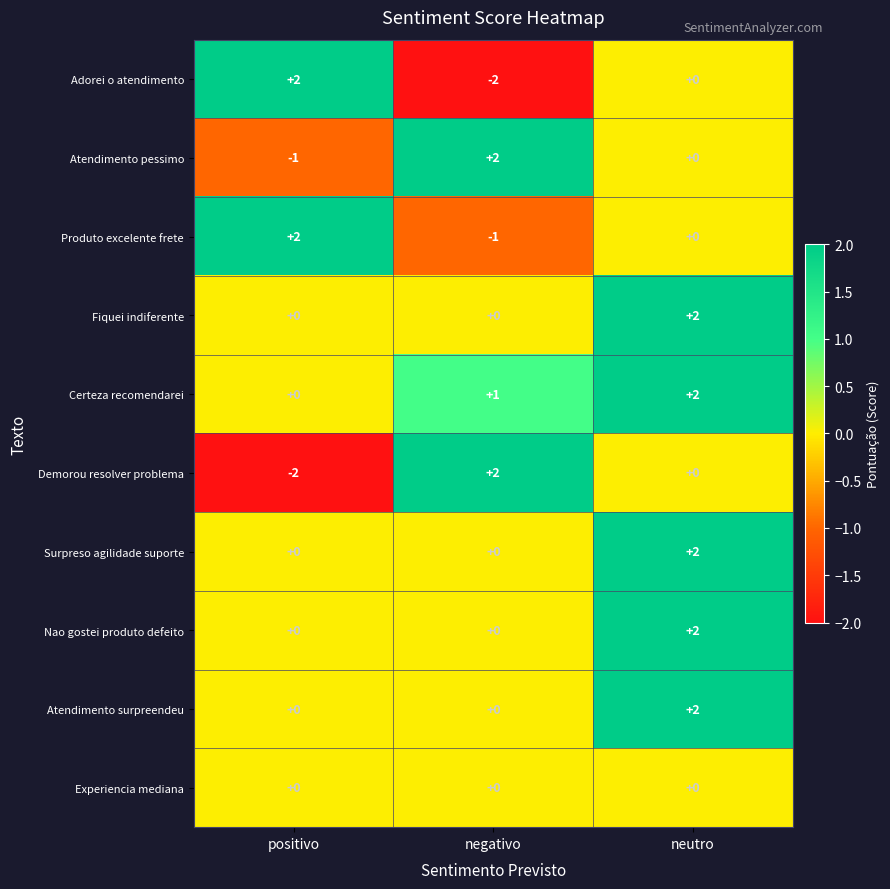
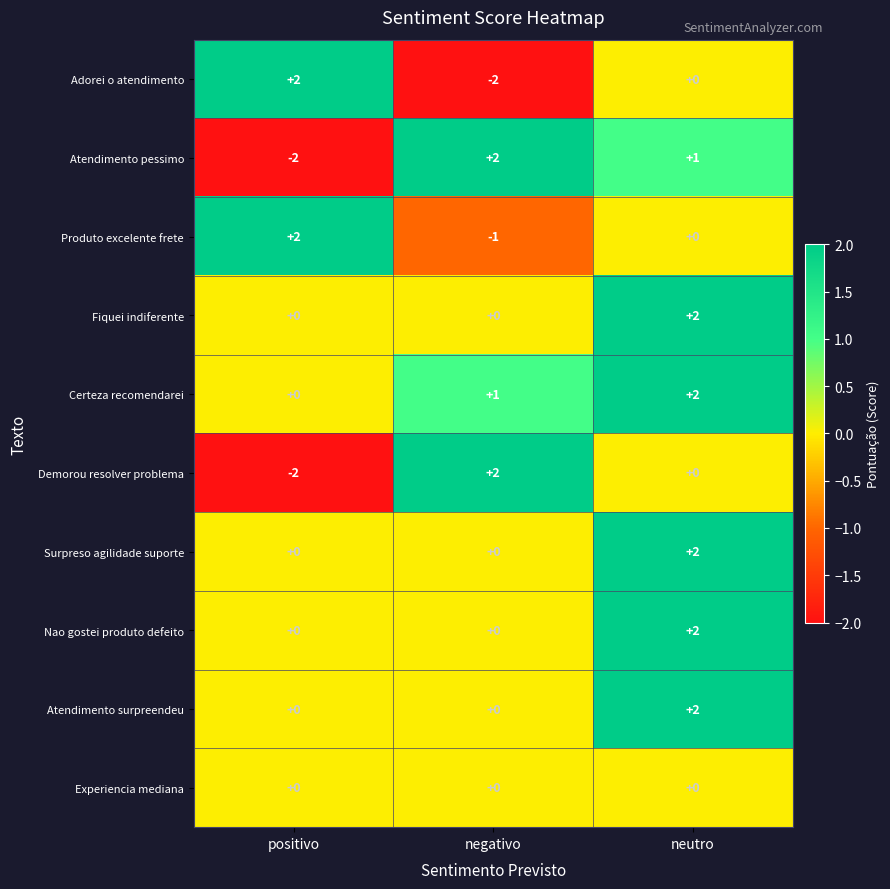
  {
    "Adorei o atendimento": {
      "positivo": "+2",
      "negativo": "-2",
      "neutro": "+0"
    },
    "Atendimento pessimo": {
-     "positivo": "-1",
+     "positivo": "-2",
      "negativo": "+2",
-     "neutro": "+0"
+     "neutro": "+1"
    },
    "Produto excelente frete": {
      "positivo": "+2",
      "negativo": "-1",
      "neutro": "+0"
    },
    "Fiquei indiferente": {
      "positivo": "+0",
      "negativo": "+0",
      "neutro": "+2"
    },
    "Certeza recomendarei": {
      "positivo": "+0",
      "negativo": "+1",
      "neutro": "+2"
    },
    "Demorou resolver problema": {
      "positivo": "-2",
      "negativo": "+2",
      "neutro": "+0"
    },
    "Surpreso agilidade suporte": {
      "positivo": "+0",
      "negativo": "+0",
      "neutro": "+2"
    },
    "Nao gostei produto defeito": {
      "positivo": "+0",
      "negativo": "+0",
      "neutro": "+2"
    },
    "Atendimento surpreendeu": {
      "positivo": "+0",
      "negativo": "+0",
      "neutro": "+2"
    },
    "Experiencia mediana": {
      "positivo": "+0",
      "negativo": "+0",
      "neutro": "+0"
    }
  }
